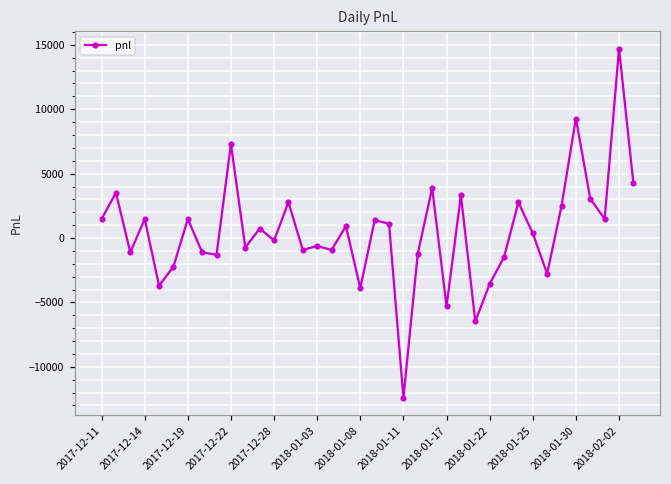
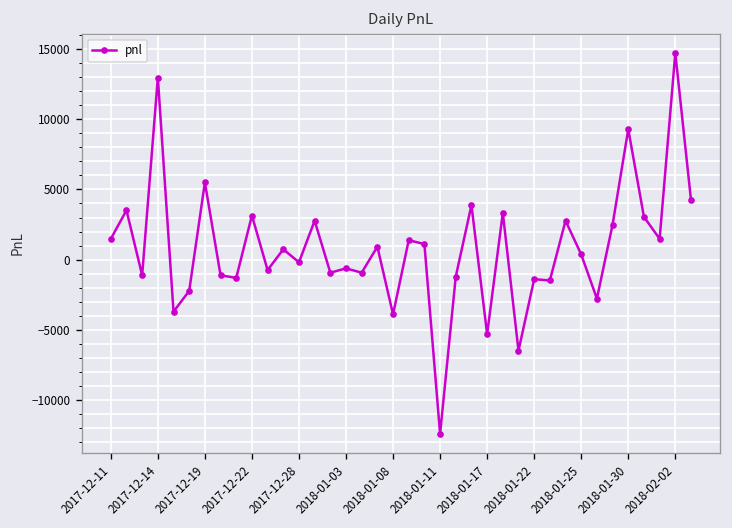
  {
    "2017-12-11": 1500,
-   "2017-12-14": 1500,
-   "2017-12-19": 1500,
-   "2017-12-22": 7300,
+   "2017-12-14": 13000,
+   "2017-12-19": 5500,
+   "2017-12-22": 3100,
    "2017-12-28": -200,
    "2018-01-03": -600,
    "2018-01-08": -3900,
    "2018-01-11": -12400,
    "2018-01-17": -5300,
-   "2018-01-22": -3600,
+   "2018-01-22": -1400,
    "2018-01-25": 400,
    "2018-01-30": 9300,
    "2018-02-02": 14700
  }
